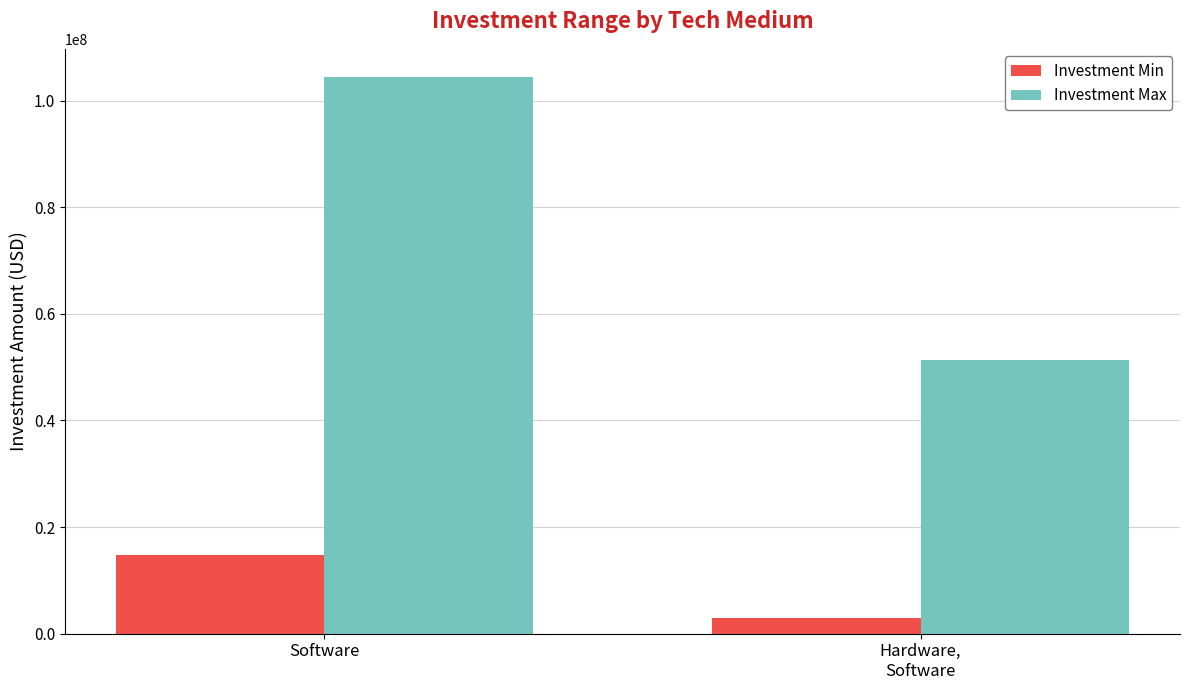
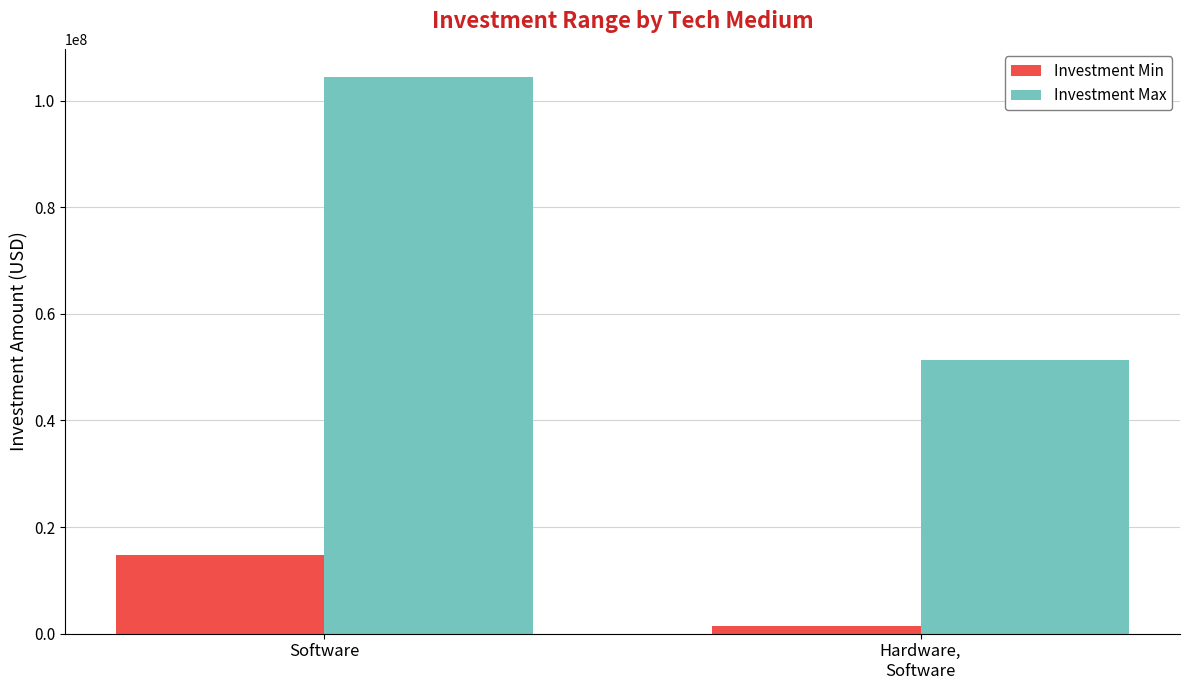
  {
    "Investment Min": {
      "Software": 15000000,
-     "Hardware, Software": 3000000
+     "Hardware, Software": 1000000
    },
    "Investment Max": {
      "Software": 105000000,
      "Hardware, Software": 51000000
    }
  }
